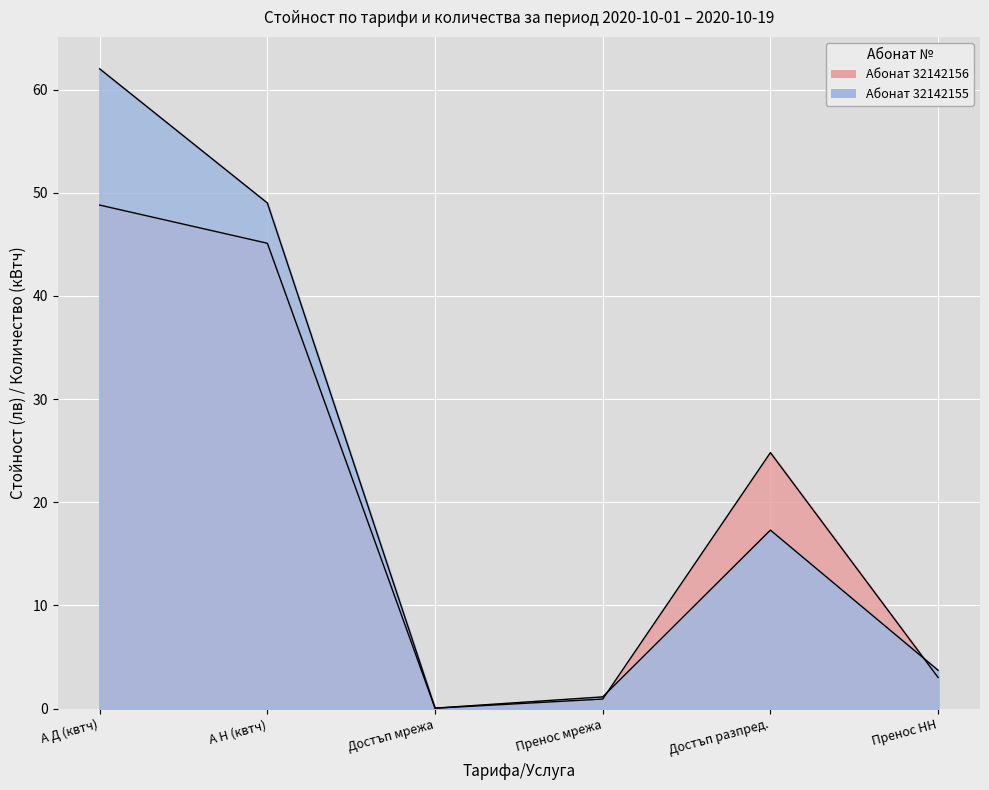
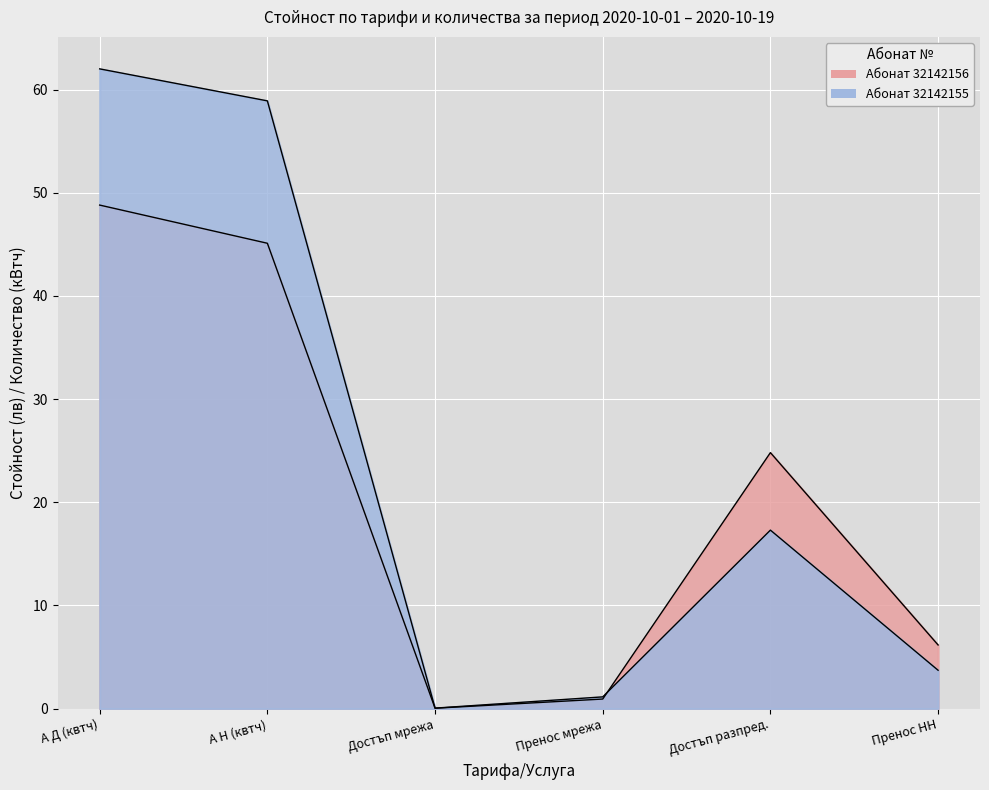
  {
    "Абонат 32142156": {
      "А Д (квтч)": 48.8,
      "А Н (квтч)": 45.1,
      "Достъп разпред.": 24.8,
-     "Пренос НН": 3.0
+     "Пренос НН": 6.2
    },
    "Абонат 32142155": {
      "А Д (квтч)": 62.0,
-     "А Н (квтч)": 49.0,
+     "А Н (квтч)": 58.9,
      "Достъп разпред.": 17.3,
      "Пренос НН": 3.7
    }
  }
